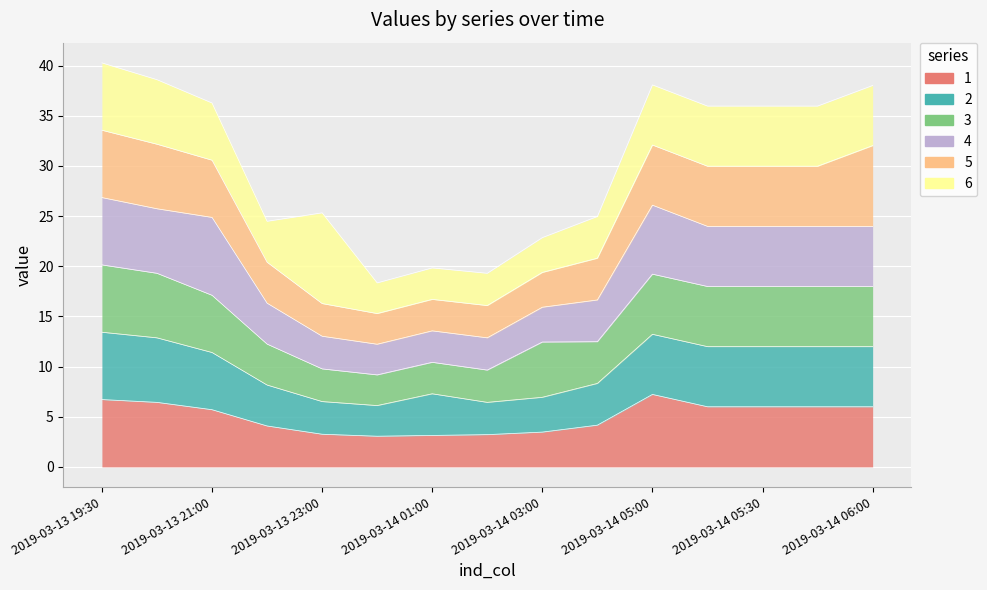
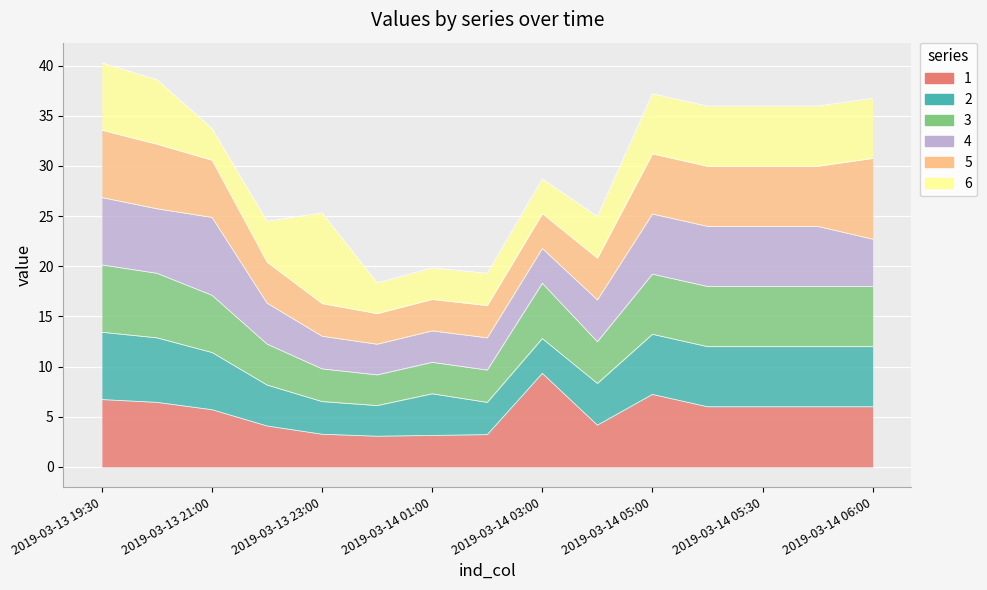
  {
    "1": {
      "2019-03-13 19:30": 6.7,
      "2019-03-13 21:00": 5.7,
      "2019-03-13 23:00": 3.3,
      "2019-03-14 01:00": 3.1,
-     "2019-03-14 03:00": 3.5,
+     "2019-03-14 03:00": 9.3,
      "2019-03-14 05:00": 7.2,
      "2019-03-14 05:30": 6.0,
      "2019-03-14 06:00": 6.0
    },
    "2": {
      "2019-03-13 19:30": 6.7,
      "2019-03-13 21:00": 5.7,
      "2019-03-13 23:00": 3.3,
      "2019-03-14 01:00": 4.2,
      "2019-03-14 03:00": 3.5,
      "2019-03-14 05:00": 6.0,
      "2019-03-14 05:30": 6.0,
      "2019-03-14 06:00": 6.0
    },
    "3": {
      "2019-03-13 19:30": 6.7,
      "2019-03-13 21:00": 5.7,
      "2019-03-13 23:00": 3.3,
      "2019-03-14 01:00": 3.1,
      "2019-03-14 03:00": 5.5,
      "2019-03-14 05:00": 6.0,
      "2019-03-14 05:30": 6.0,
      "2019-03-14 06:00": 6.0
    },
    "4": {
      "2019-03-13 19:30": 6.7,
      "2019-03-13 21:00": 7.8,
      "2019-03-13 23:00": 3.3,
      "2019-03-14 01:00": 3.1,
      "2019-03-14 03:00": 3.5,
-     "2019-03-14 05:00": 6.9,
+     "2019-03-14 05:00": 6.0,
      "2019-03-14 05:30": 6.0,
-     "2019-03-14 06:00": 6.0
+     "2019-03-14 06:00": 4.7
    },
    "5": {
      "2019-03-13 19:30": 6.7,
      "2019-03-13 21:00": 5.7,
      "2019-03-13 23:00": 3.3,
      "2019-03-14 01:00": 3.1,
      "2019-03-14 03:00": 3.5,
      "2019-03-14 05:00": 6.0,
      "2019-03-14 05:30": 6.0,
      "2019-03-14 06:00": 8.0
    },
    "6": {
      "2019-03-13 19:30": 6.7,
-     "2019-03-13 21:00": 5.7,
+     "2019-03-13 21:00": 3.2,
      "2019-03-13 23:00": 9.0,
      "2019-03-14 01:00": 3.1,
      "2019-03-14 03:00": 3.5,
      "2019-03-14 05:00": 6.0,
      "2019-03-14 05:30": 6.0,
      "2019-03-14 06:00": 6.0
    }
  }
